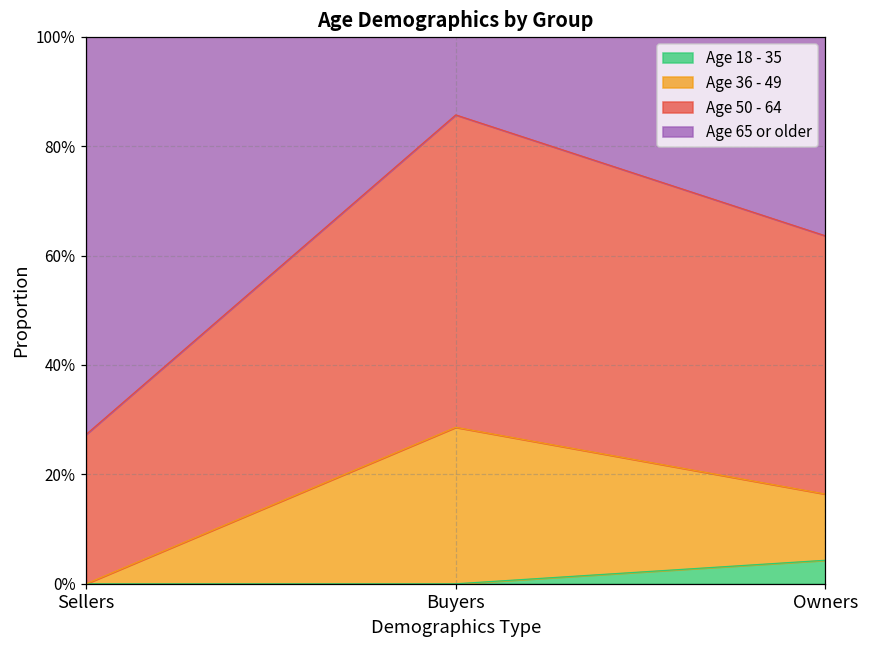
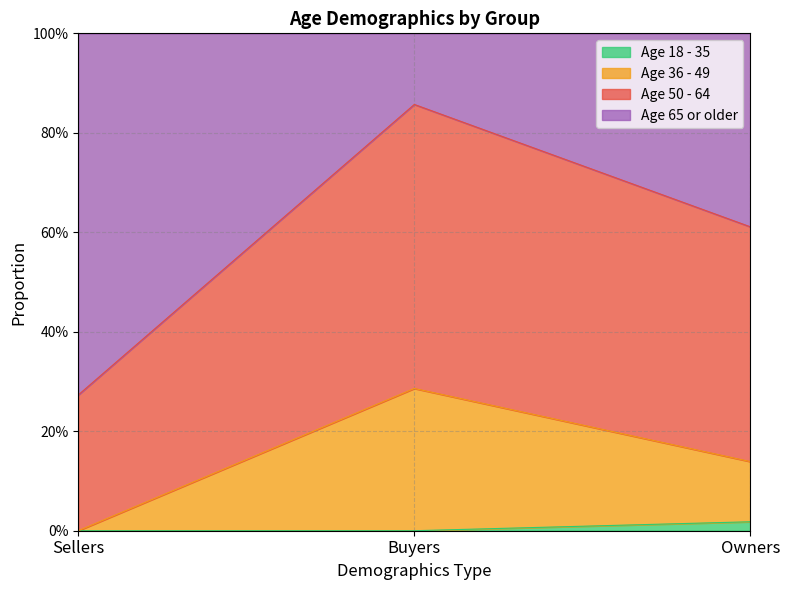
  {
    "Age 18 - 35": {
      "Buyers": "0%",
-     "Owners": "4%"
+     "Owners": "2%"
    },
    "Age 36 - 49": {
      "Buyers": "29%",
      "Owners": "12%"
    },
    "Age 50 - 64": {
      "Sellers": "27%",
      "Buyers": "57%",
      "Owners": "47%"
    },
    "Age 65 or older": {
      "Sellers": "73%",
      "Buyers": "14%"
    }
  }
